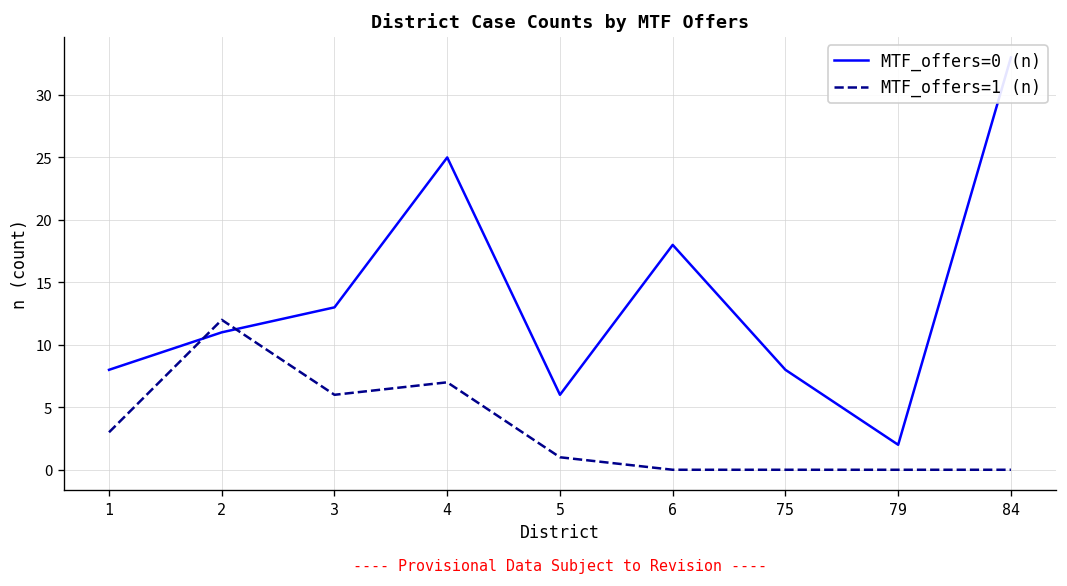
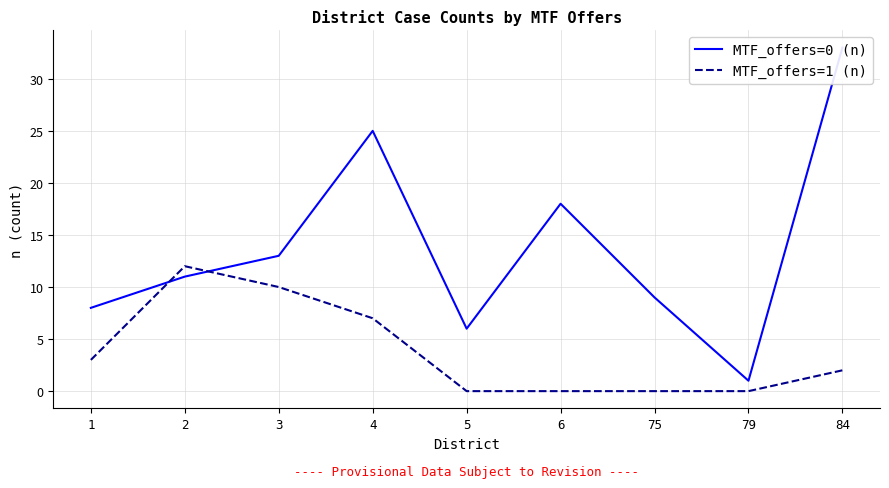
  {
    "MTF_offers=0 (n)": {
      "1": 8,
      "2": 11,
      "3": 13,
      "4": 25,
      "5": 6,
      "6": 18,
-     "75": 8,
-     "79": 2
+     "75": 9,
+     "79": 1
    },
    "MTF_offers=1 (n)": {
      "1": 3,
      "2": 12,
-     "3": 6,
+     "3": 10,
      "4": 7,
-     "5": 1,
+     "5": 0,
      "6": 0,
      "75": 0,
      "79": 0,
-     "84": 0
+     "84": 2
    }
  }
